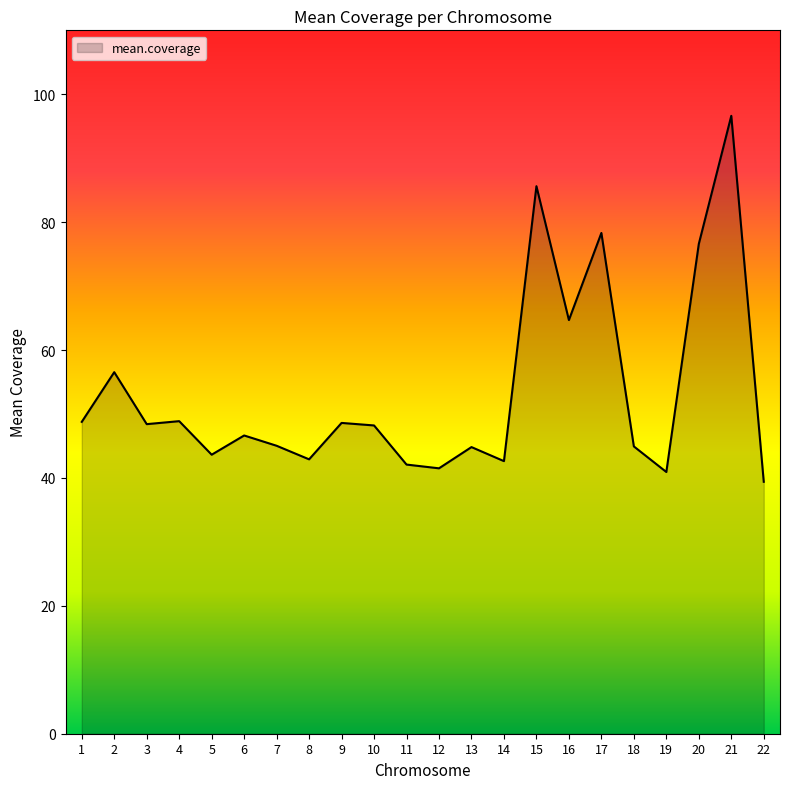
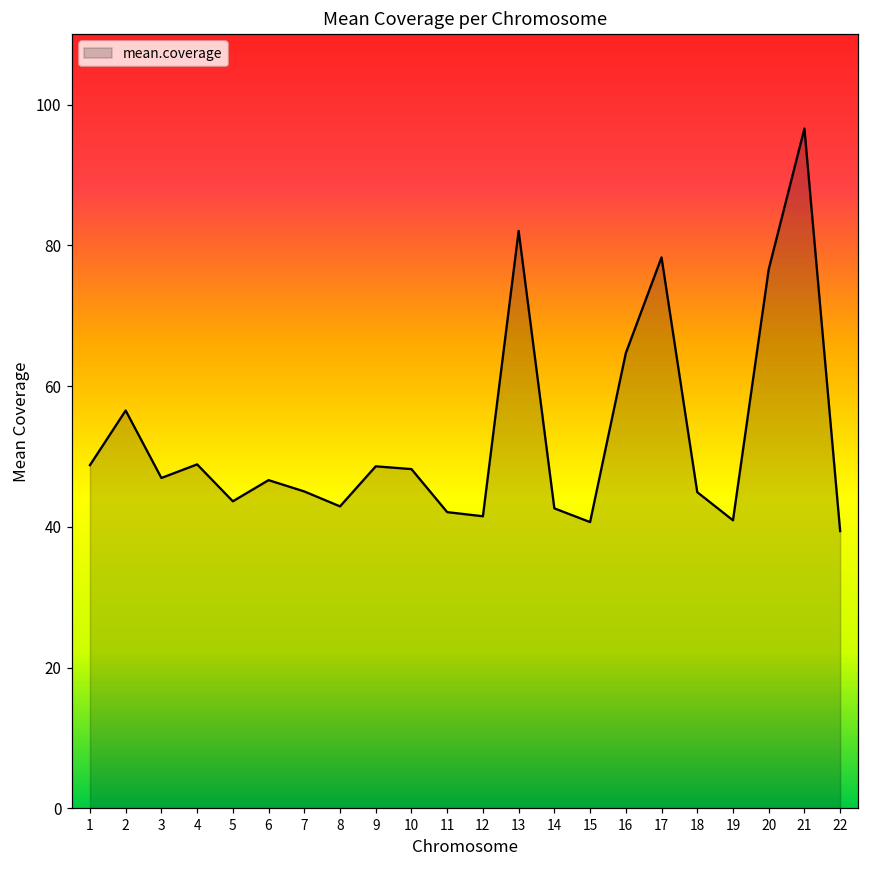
  {
    "1": 49,
    "2": 57,
-   "3": 48,
+   "3": 47,
    "4": 49,
    "5": 44,
    "6": 47,
    "7": 45,
    "8": 43,
    "9": 49,
    "10": 48,
    "11": 42,
    "12": 42,
-   "13": 45,
+   "13": 82,
    "14": 43,
-   "15": 86,
+   "15": 41,
    "16": 65,
    "17": 78,
    "18": 45,
    "19": 41,
    "20": 77,
    "21": 97,
    "22": 39
  }
